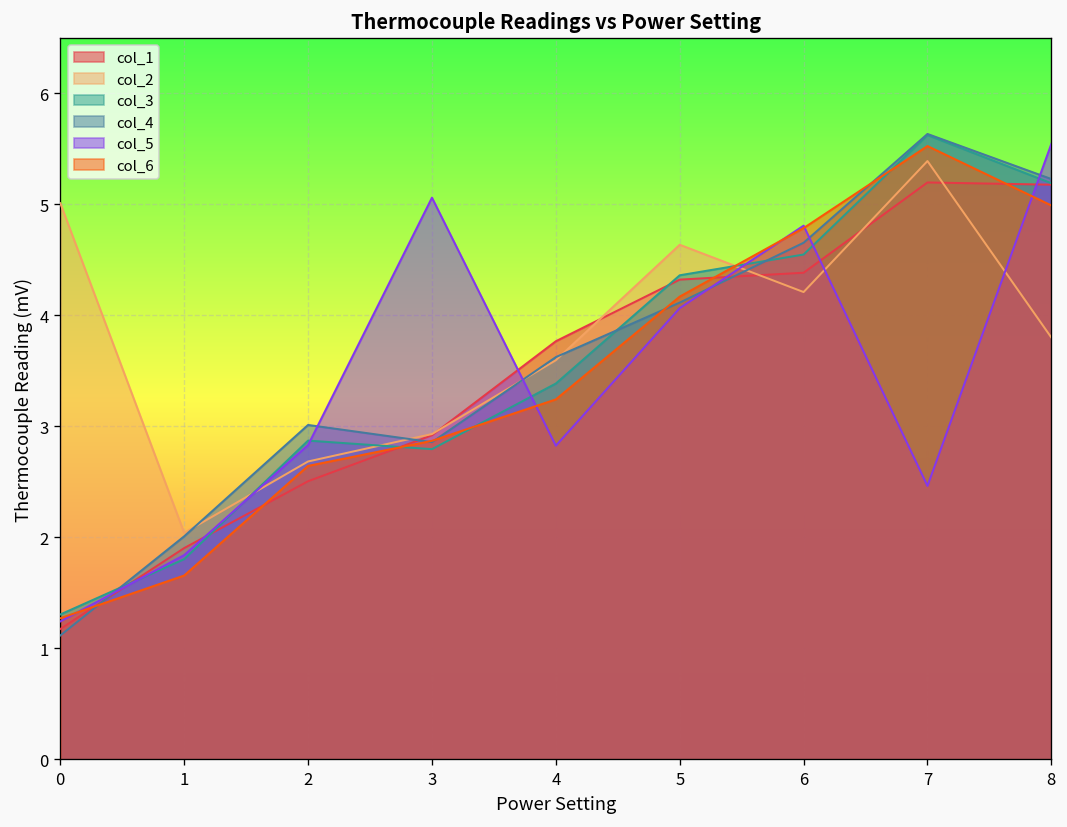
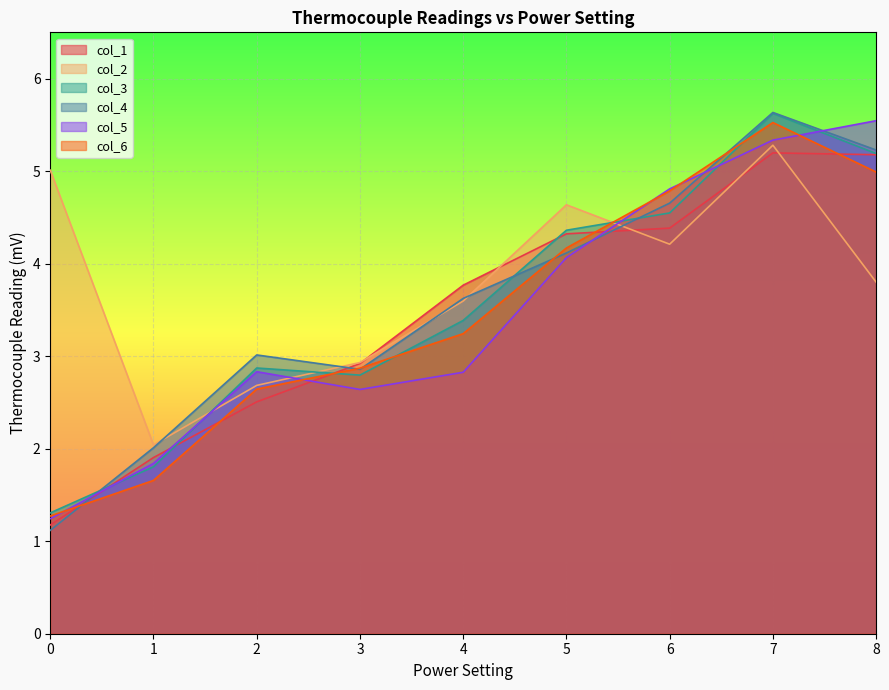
  {
    "col_2": {
      "0": 5.0,
      "1": 2.0,
      "2": 2.7,
      "4": 3.6,
      "5": 4.6,
      "6": 4.2,
-     "7": 5.4,
+     "7": 5.3,
      "8": 3.8
    },
    "col_5": {
      "0": 1.2,
      "1": 1.8,
      "2": 2.8,
-     "3": 5.1,
+     "3": 2.6,
      "4": 2.8,
      "5": 4.1,
-     "7": 2.5,
+     "7": 5.3,
      "8": 5.5
    }
  }
